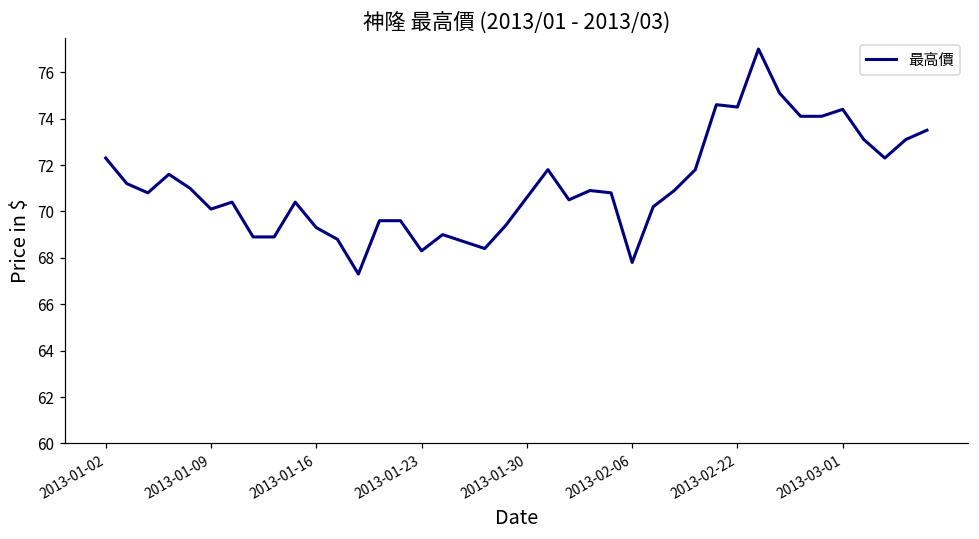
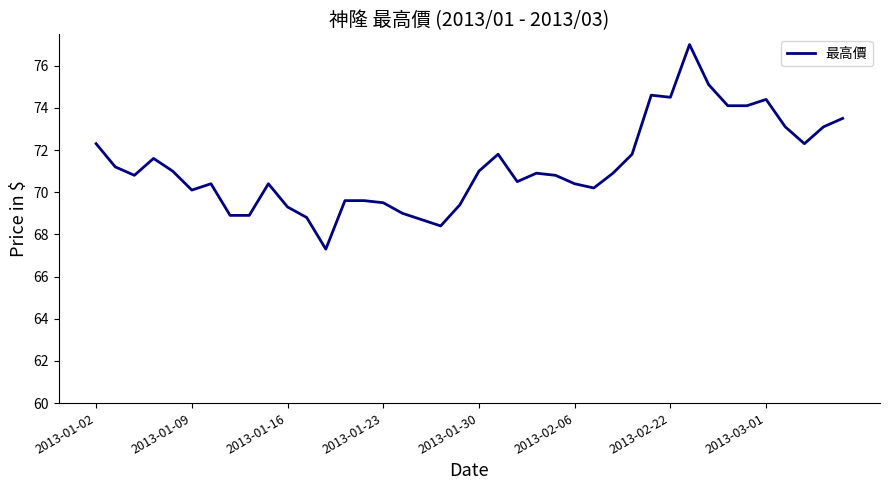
  {
    "2013-01-02": 72.3,
    "2013-01-09": 70.1,
    "2013-01-16": 69.3,
-   "2013-01-23": 68.3,
-   "2013-01-30": 70.6,
-   "2013-02-06": 67.8,
+   "2013-01-23": 69.5,
+   "2013-01-30": 71.0,
+   "2013-02-06": 70.4,
    "2013-02-22": 74.5,
    "2013-03-01": 74.4
  }
